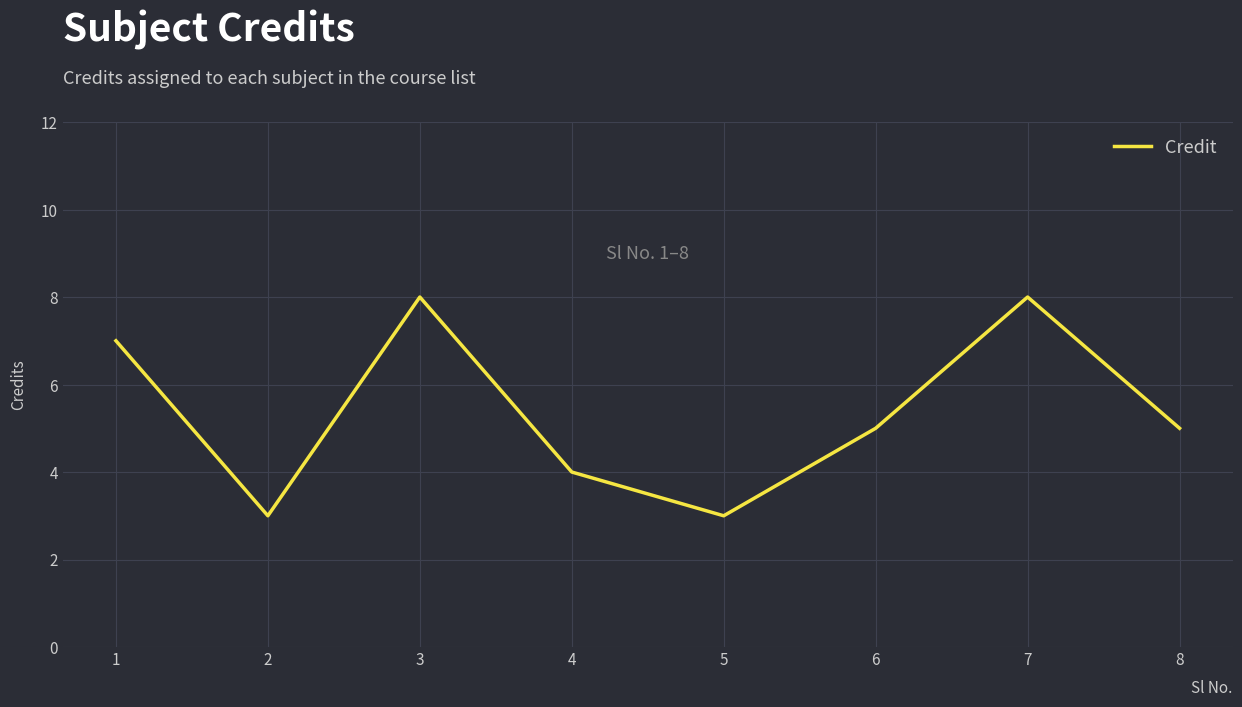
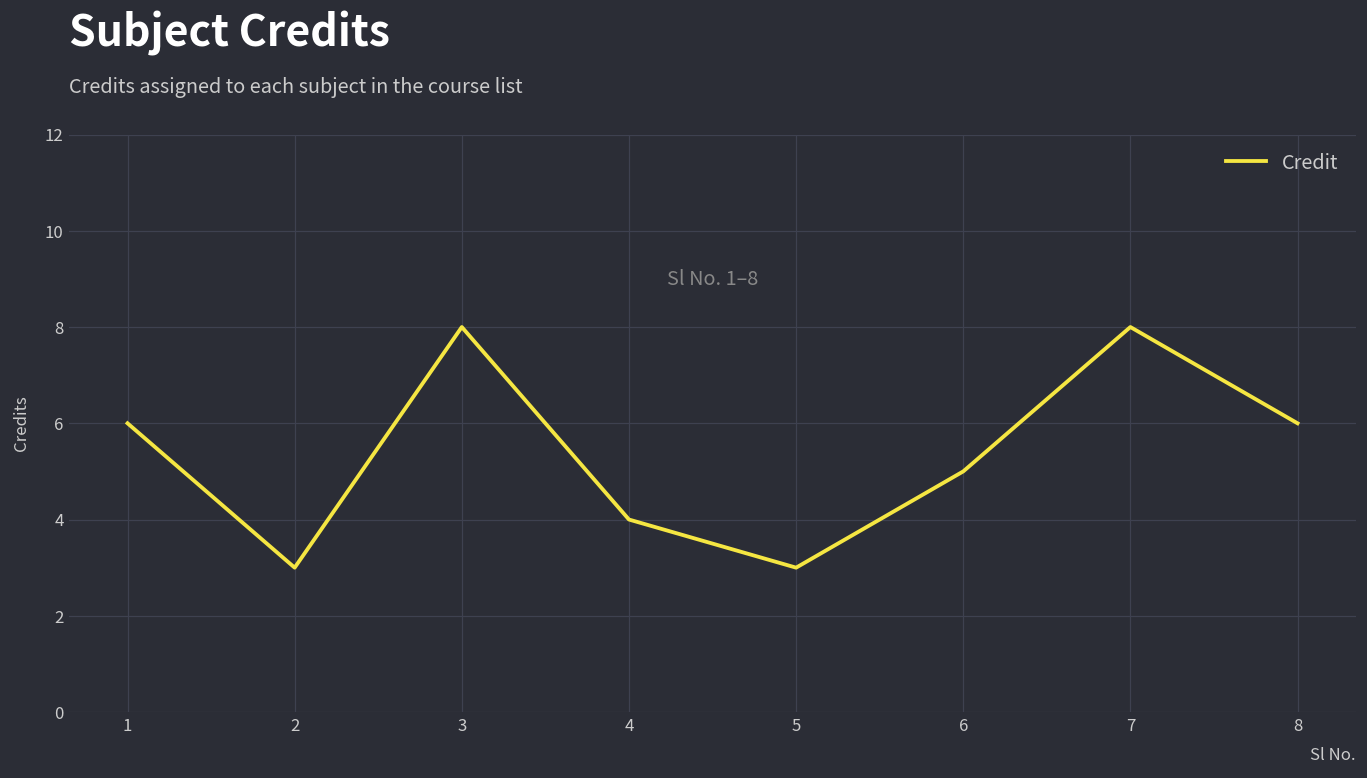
  {
-   "1": 7,
+   "1": 6,
    "2": 3,
    "3": 8,
    "4": 4,
    "5": 3,
    "6": 5,
    "7": 8,
-   "8": 5
+   "8": 6
  }
